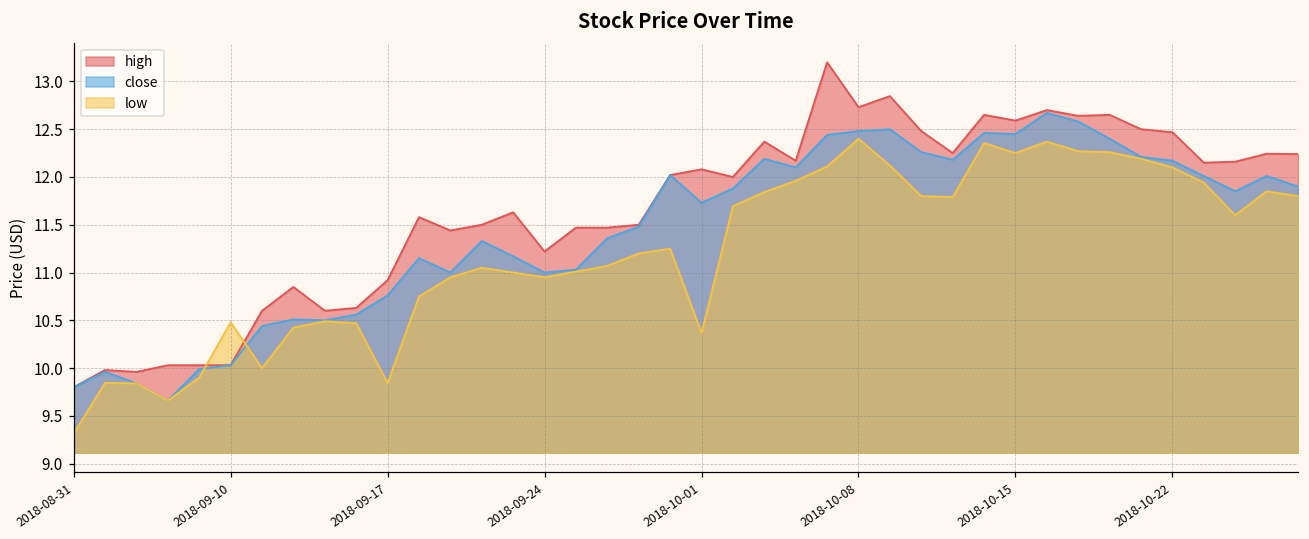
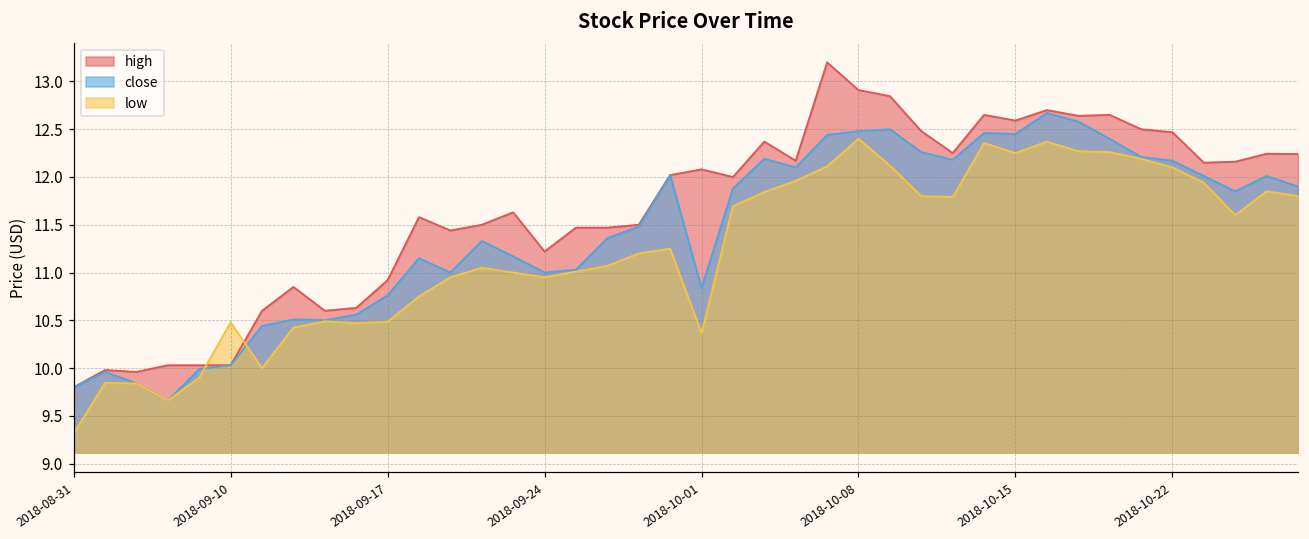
  {
    "high": {
      "2018-09-17": 10.9,
      "2018-09-24": 11.2,
      "2018-10-01": 12.1,
-     "2018-10-08": 12.7,
+     "2018-10-08": 12.9,
      "2018-10-15": 12.6,
      "2018-10-22": 12.5
    },
    "close": {
      "2018-09-17": 10.8,
      "2018-09-24": 11.0,
-     "2018-10-01": 11.7,
+     "2018-10-01": 10.8,
      "2018-10-08": 12.5,
      "2018-10-15": 12.4,
      "2018-10-22": 12.2
    },
    "low": {
      "2018-08-31": 9.3,
      "2018-09-10": 10.5,
-     "2018-09-17": 9.8,
+     "2018-09-17": 10.5,
      "2018-09-24": 10.9,
      "2018-10-01": 10.4,
      "2018-10-08": 12.4,
      "2018-10-15": 12.3,
      "2018-10-22": 12.1
    }
  }
